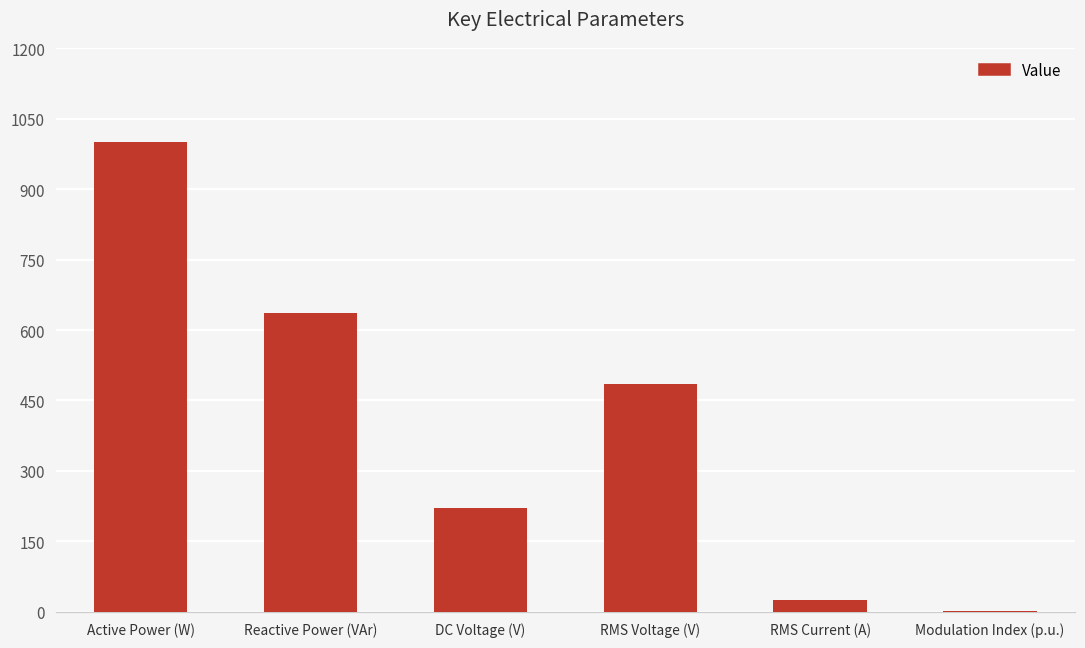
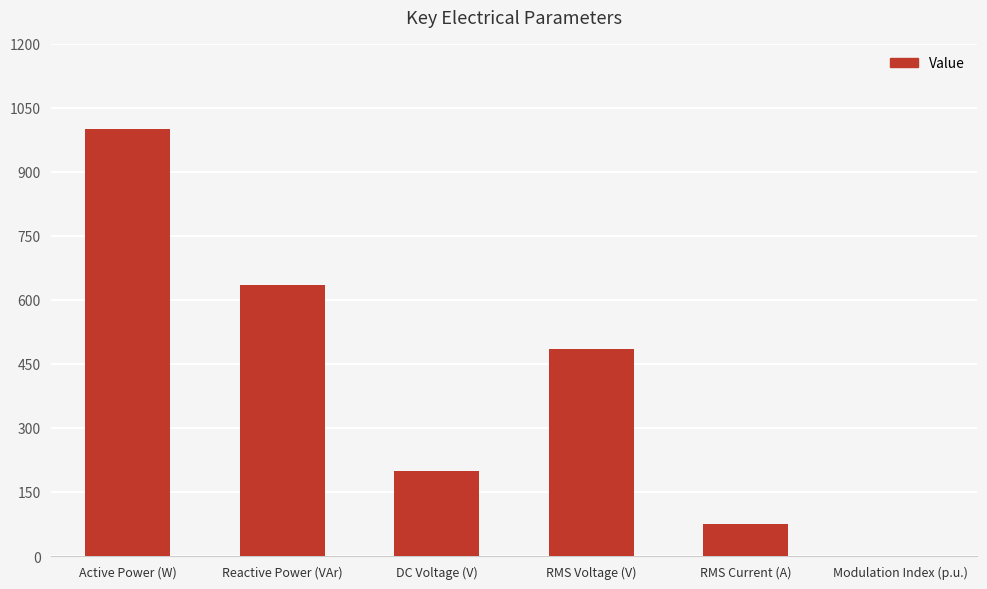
  {
    "Active Power (W)": 1000,
    "Reactive Power (VAr)": 640,
-   "DC Voltage (V)": 220,
+   "DC Voltage (V)": 200,
    "RMS Voltage (V)": 490,
-   "RMS Current (A)": 30
+   "RMS Current (A)": 80
  }
